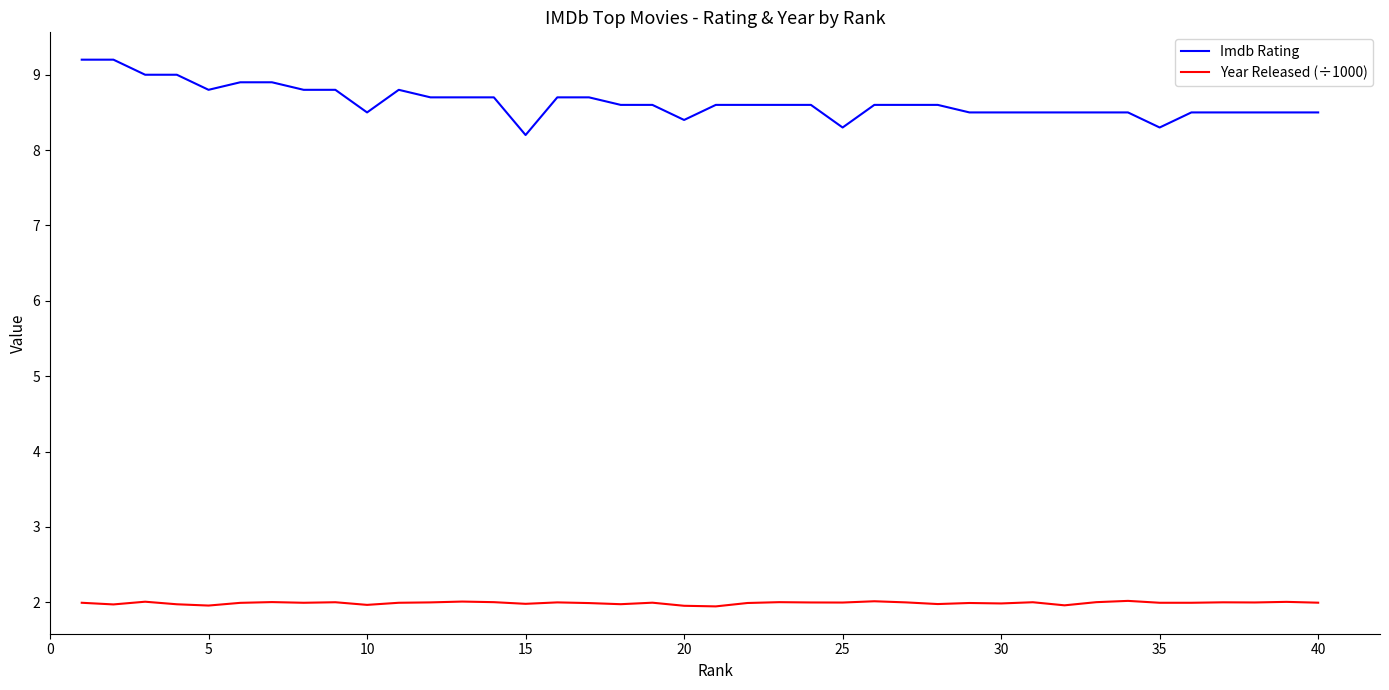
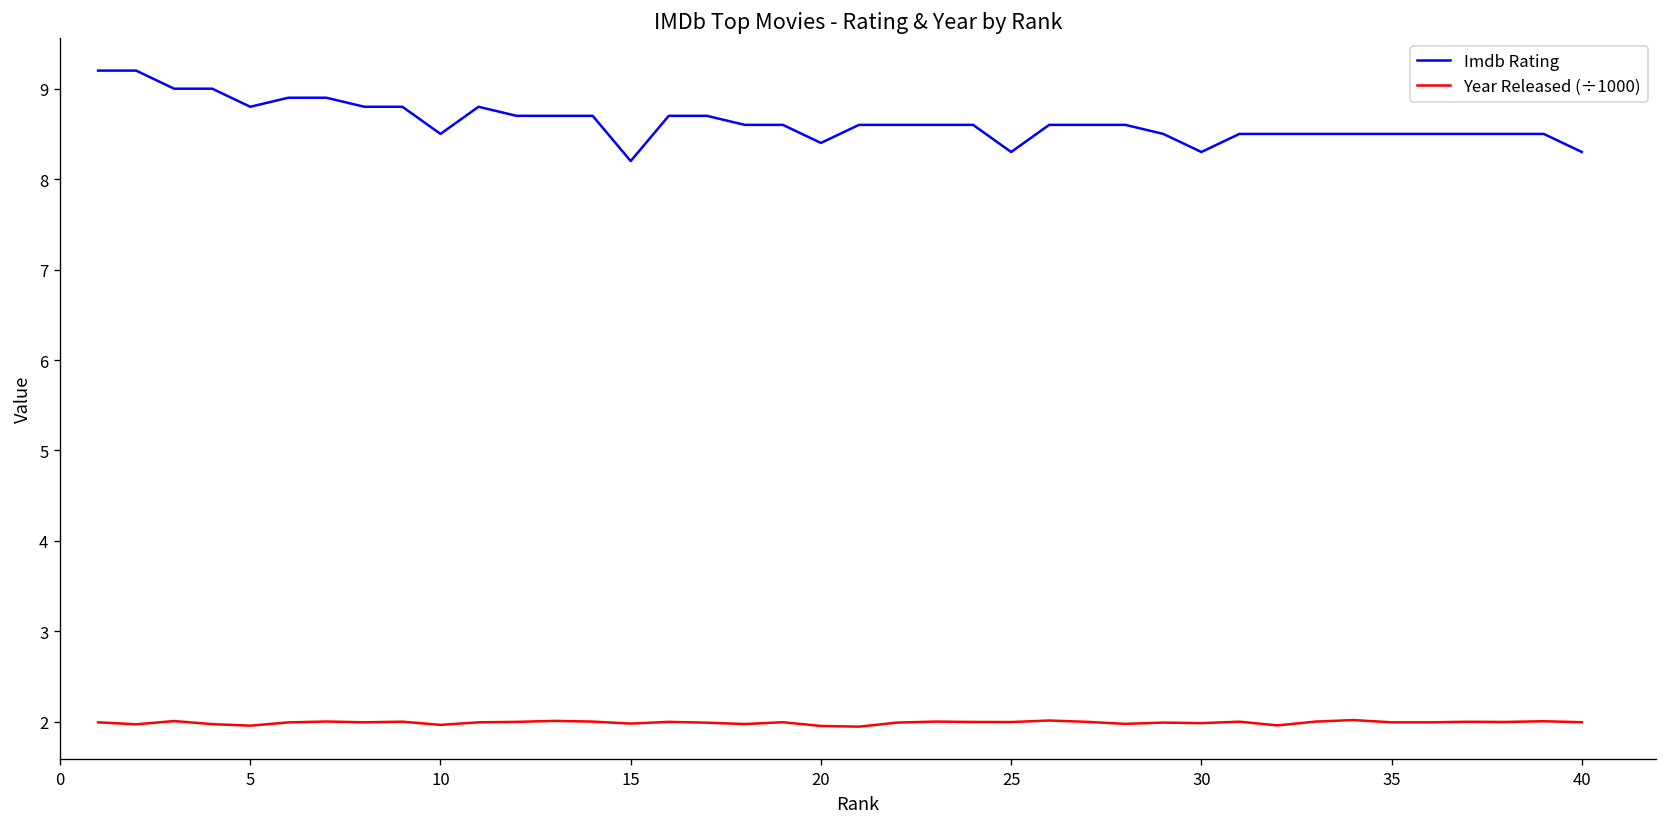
  {
    "Imdb Rating": {
      "5": 8.8,
      "10": 8.5,
      "15": 8.2,
      "20": 8.4,
      "25": 8.3,
-     "30": 8.5,
-     "35": 8.3,
-     "40": 8.5
+     "30": 8.3,
+     "35": 8.5,
+     "40": 8.3
    },
    "Year Released (÷1000)": {
      "5": 2.0,
      "10": 2.0,
      "15": 2.0,
      "20": 2.0,
      "25": 2.0,
      "30": 2.0,
      "35": 2.0,
      "40": 2.0
    }
  }
